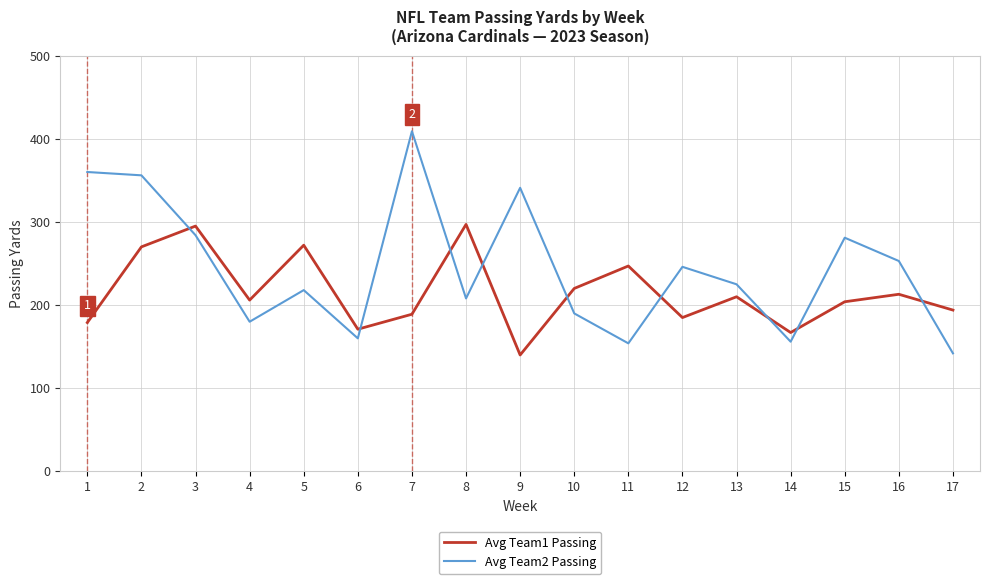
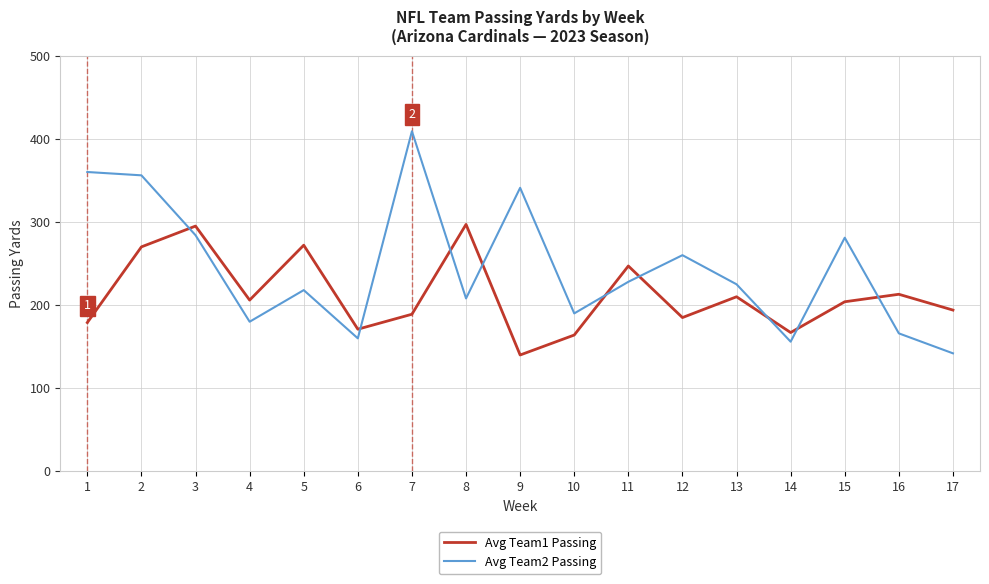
  {
    "Avg Team1 Passing": {
      "2": 270,
      "3": 300,
      "4": 210,
      "5": 270,
      "6": 170,
      "7": 190,
      "8": 300,
      "9": 140,
-     "10": 220,
+     "10": 160,
      "11": 250,
      "12": 190,
      "13": 210,
      "14": 170,
      "15": 200,
      "16": 210,
      "17": 190
    },
    "Avg Team2 Passing": {
      "1": 360,
      "2": 360,
      "3": 280,
      "4": 180,
      "5": 220,
      "6": 160,
      "8": 210,
      "9": 340,
      "10": 190,
-     "11": 150,
-     "12": 250,
+     "11": 230,
+     "12": 260,
      "13": 230,
      "14": 160,
      "15": 280,
-     "16": 250,
+     "16": 170,
      "17": 140
    }
  }
